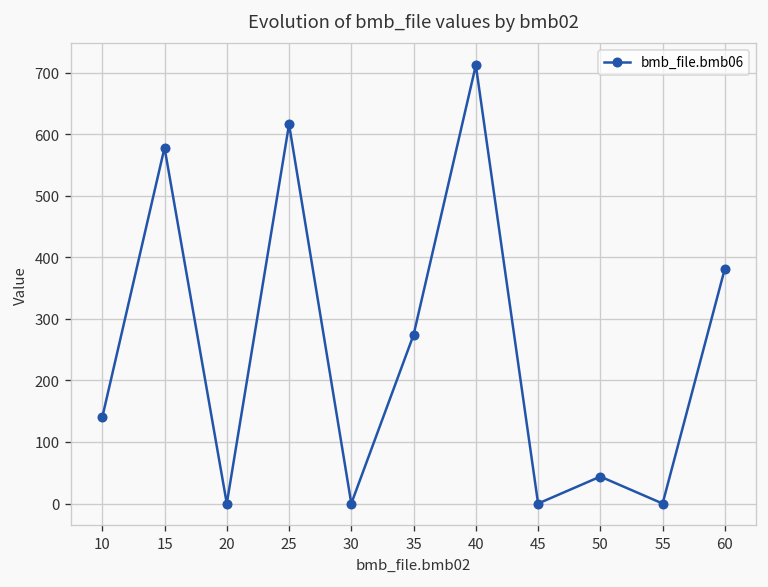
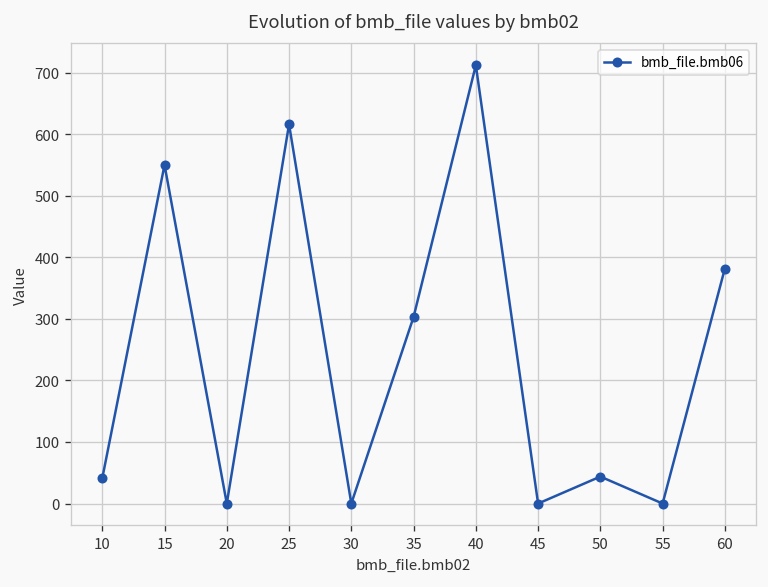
  {
-   "10": 140,
-   "15": 580,
+   "10": 40,
+   "15": 550,
    "20": 0,
    "25": 620,
    "30": 0,
-   "35": 270,
+   "35": 300,
    "40": 710,
    "45": 0,
    "50": 40,
    "55": 0,
    "60": 380
  }
